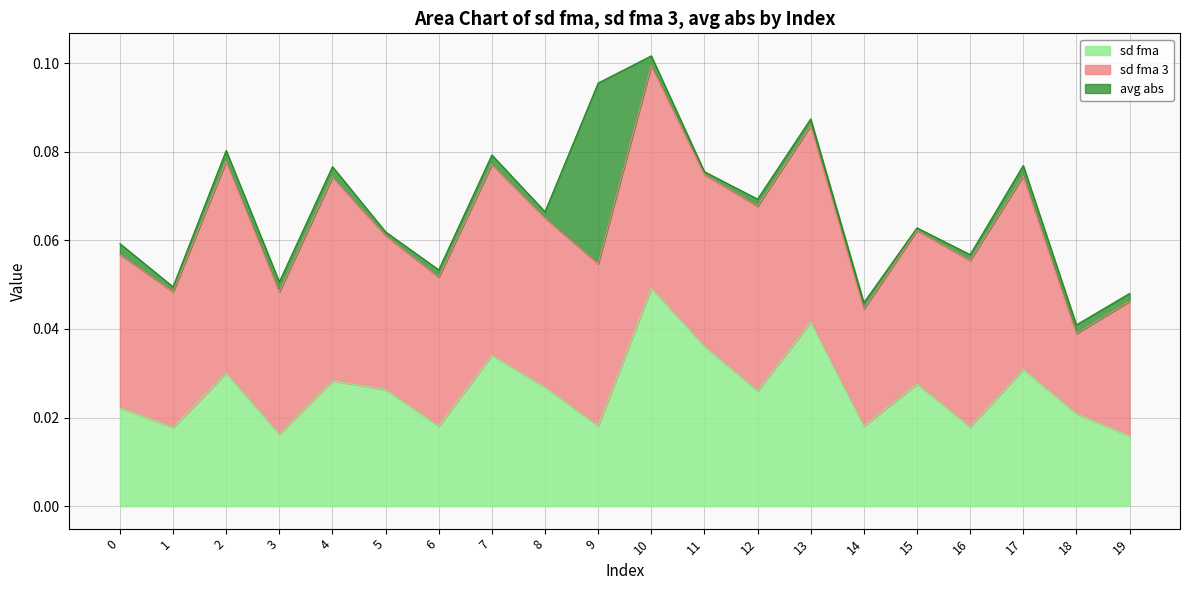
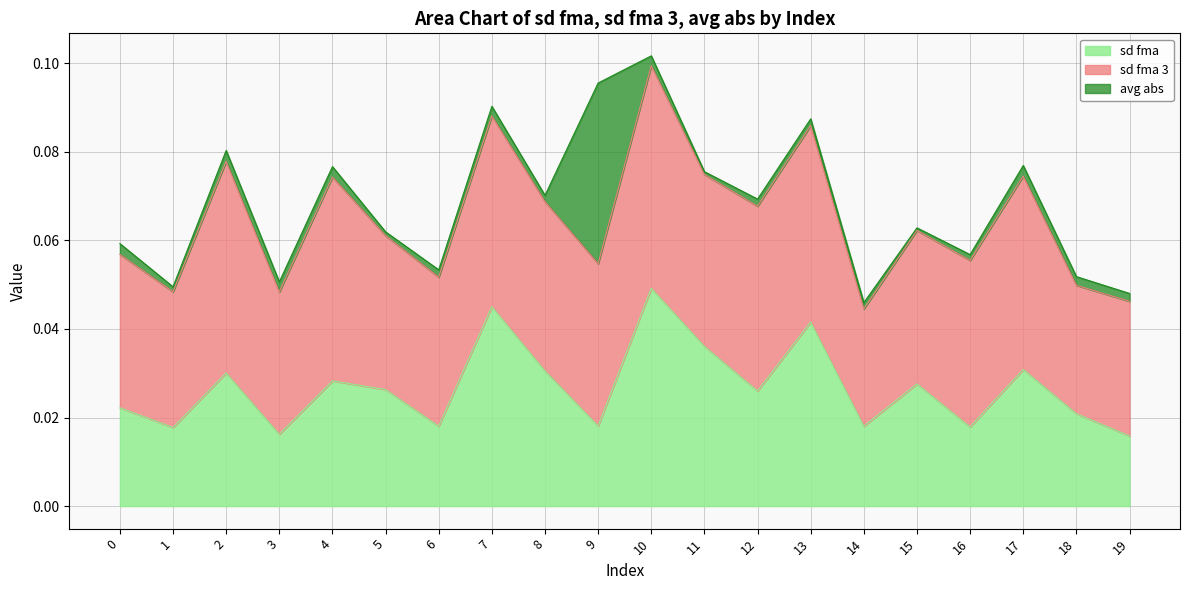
  {
    "sd fma": {
      "0": 0.022,
      "1": 0.018,
      "2": 0.030,
      "3": 0.016,
      "4": 0.028,
      "5": 0.026,
      "6": 0.018,
-     "7": 0.034,
-     "8": 0.027,
+     "7": 0.045,
+     "8": 0.031,
      "9": 0.018,
      "10": 0.049,
      "11": 0.036,
      "12": 0.026,
      "13": 0.042,
      "14": 0.018,
      "15": 0.028,
      "16": 0.018,
      "17": 0.031,
      "18": 0.021,
      "19": 0.016
    },
    "sd fma 3": {
      "0": 0.035,
      "1": 0.031,
      "2": 0.048,
      "3": 0.032,
      "4": 0.046,
      "5": 0.035,
      "6": 0.034,
      "7": 0.043,
      "8": 0.038,
      "9": 0.037,
      "10": 0.050,
      "11": 0.039,
      "12": 0.042,
      "13": 0.044,
      "14": 0.026,
      "16": 0.038,
      "17": 0.044,
-     "18": 0.018,
+     "18": 0.029,
      "19": 0.030
    },
    "avg abs": {
      "0": 0.002,
      "1": 0.001,
      "2": 0.002,
      "3": 0.002,
      "4": 0.002,
      "5": 0.001,
      "6": 0.002,
      "7": 0.002,
      "8": 0.001,
      "9": 0.041,
      "10": 0.002,
      "11": 0.001,
      "12": 0.002,
      "13": 0.002,
      "14": 0.001,
      "16": 0.001,
      "17": 0.002,
      "18": 0.002,
      "19": 0.002
    }
  }
